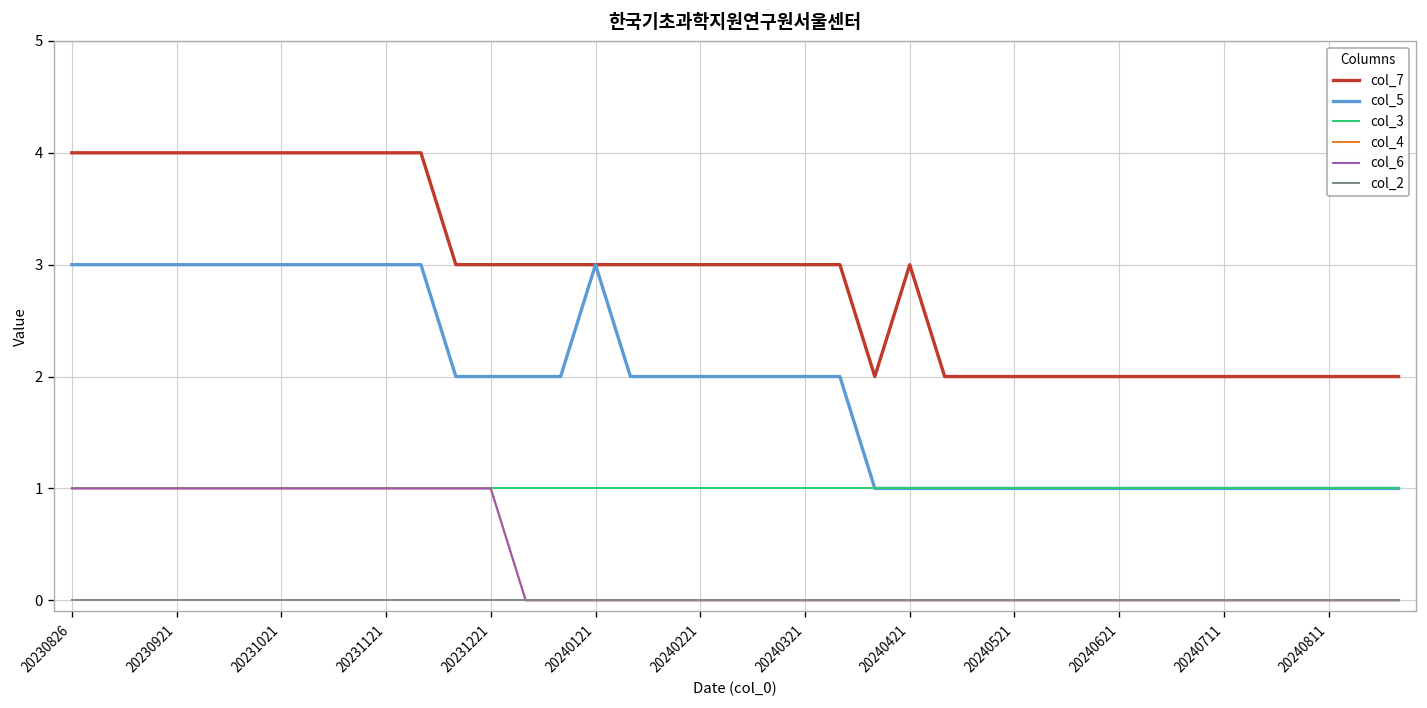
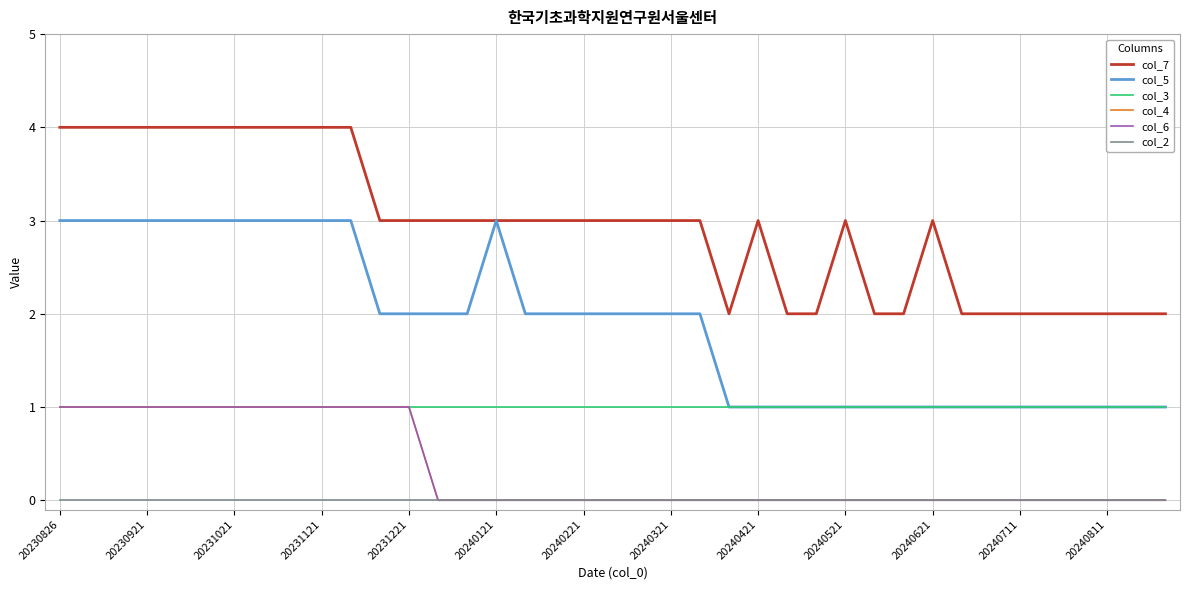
  {
    "col_7": {
      "20230826": 4,
      "20230921": 4,
      "20231021": 4,
      "20231121": 4,
      "20231221": 3,
      "20240221": 3,
      "20240321": 3,
      "20240421": 3,
-     "20240521": 2,
-     "20240621": 2,
+     "20240521": 3,
+     "20240621": 3,
      "20240711": 2,
      "20240811": 2
    },
    "col_5": {
      "20230826": 3,
      "20230921": 3,
      "20231021": 3,
      "20231121": 3,
      "20231221": 2,
      "20240221": 2,
      "20240321": 2
    },
    "col_3": {
      "20240121": 1,
      "20240221": 1,
      "20240321": 1
    },
    "col_2": {
      "20230826": 0,
      "20230921": 0,
      "20231021": 0,
      "20231121": 0,
      "20231221": 0
    }
  }
